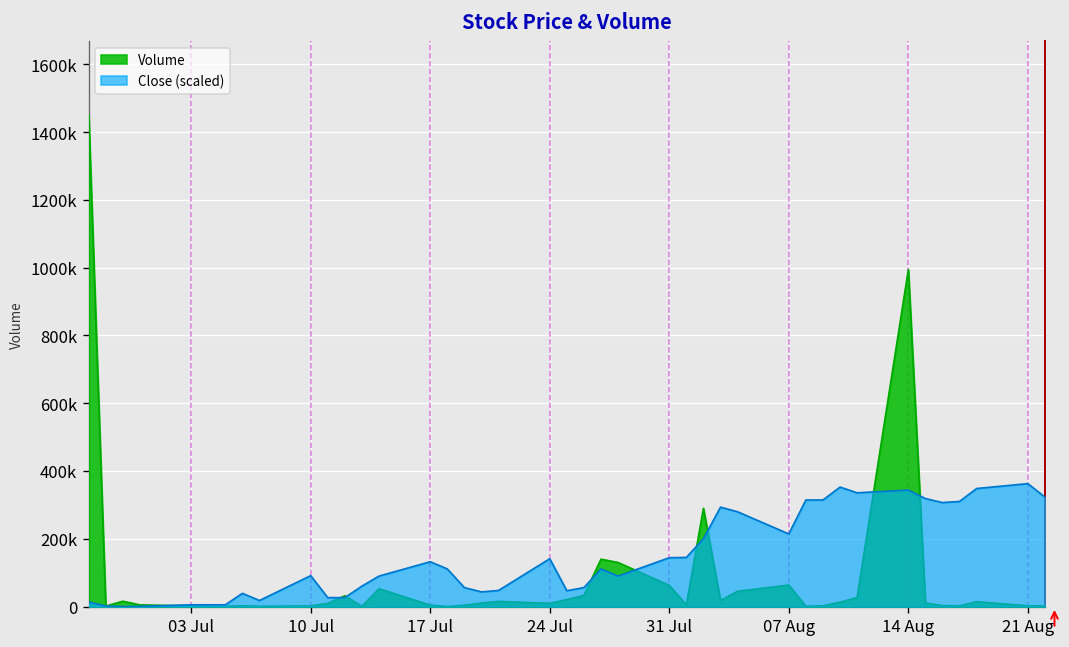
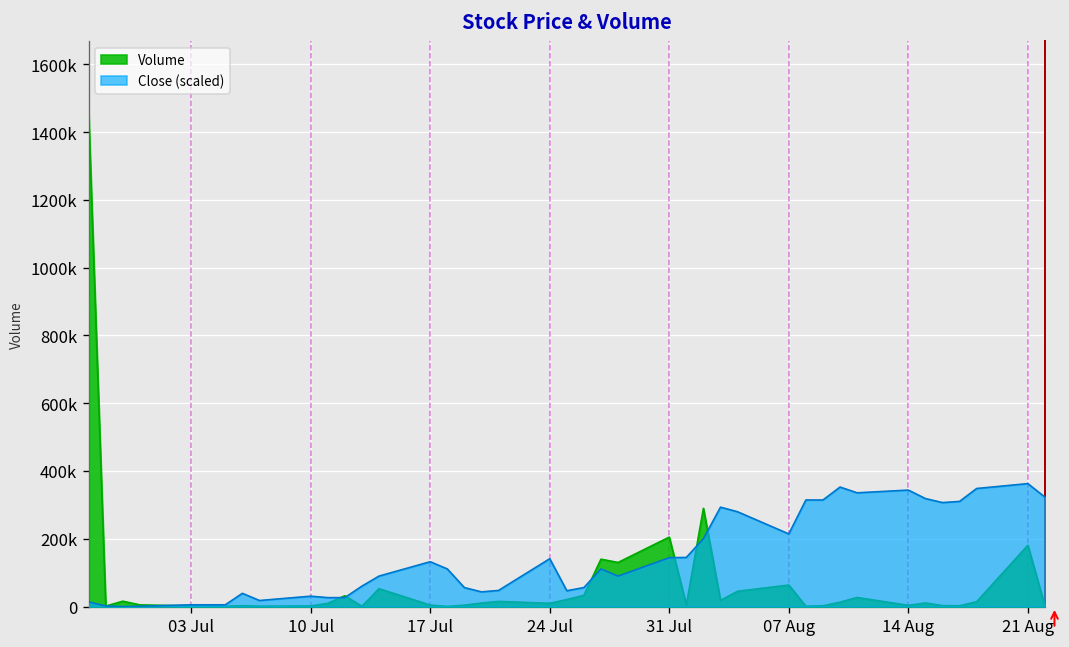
  {
    "Volume": {
      "10 Jul": 0,
      "17 Jul": 0,
      "24 Jul": 10000,
-     "31 Jul": 60000,
+     "31 Jul": 200000,
      "07 Aug": 60000,
-     "14 Aug": 990000,
-     "21 Aug": 0
+     "14 Aug": 0,
+     "21 Aug": 180000
    },
    "Close (scaled)": {
-     "10 Jul": 90000,
+     "10 Jul": 30000,
      "17 Jul": 130000,
      "24 Jul": 140000,
      "31 Jul": 140000,
      "07 Aug": 210000,
      "14 Aug": 340000,
      "21 Aug": 360000
    }
  }
